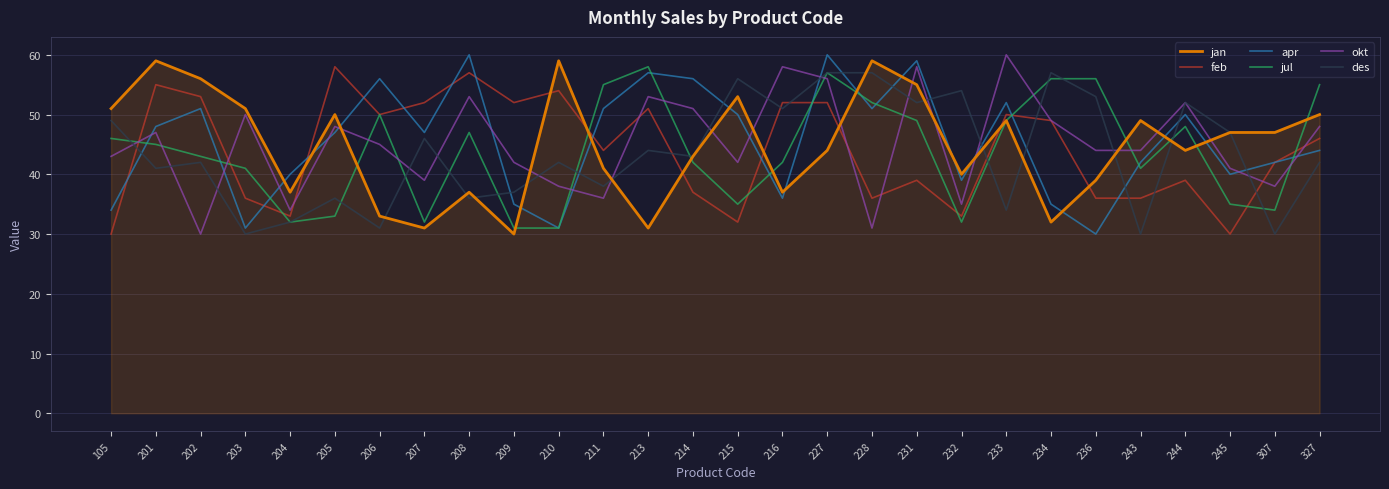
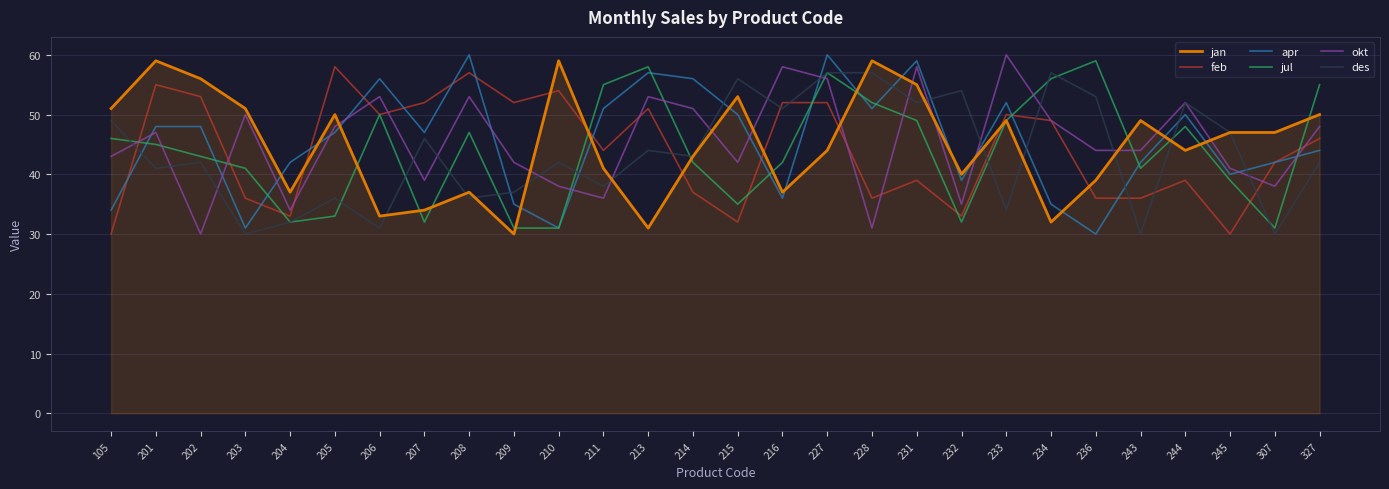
  {
    "jan": {
      "105": 51,
      "201": 59,
      "202": 56,
      "203": 51,
      "204": 37,
      "205": 50,
      "206": 33,
-     "207": 31,
+     "207": 34,
      "208": 37,
      "209": 30,
      "210": 59,
      "211": 41,
      "213": 31,
      "215": 53,
      "216": 37,
      "227": 44,
      "228": 59,
      "231": 55,
      "232": 40,
      "234": 32,
      "236": 39,
      "243": 49,
      "244": 44,
      "307": 47,
      "327": 50
    },
    "feb": {
      "105": 30,
      "201": 55,
      "202": 53,
      "203": 36,
      "204": 33,
      "205": 58,
      "207": 52,
      "208": 57,
      "209": 52,
      "210": 54,
      "211": 44,
      "213": 51,
      "214": 37,
      "215": 32,
      "216": 52,
      "227": 52,
      "228": 36,
      "231": 39,
      "232": 33,
      "233": 50,
      "236": 36,
      "243": 36,
      "244": 39,
      "245": 30,
      "327": 46
    },
    "apr": {
      "105": 34,
      "201": 48,
-     "202": 51,
+     "202": 48,
      "203": 31,
-     "204": 40,
+     "204": 42,
      "205": 47,
      "206": 56,
      "207": 47,
      "208": 60,
      "209": 35,
      "211": 51,
      "213": 57,
      "214": 56,
      "215": 50,
      "216": 36,
      "227": 60,
      "228": 51,
      "231": 59,
      "232": 39,
      "233": 52,
      "234": 35,
      "236": 30,
      "243": 42,
      "244": 50,
      "245": 40,
      "327": 44
    },
    "jul": {
      "105": 46,
      "201": 45,
      "202": 43,
      "203": 41,
      "205": 33,
      "207": 32,
      "208": 47,
      "209": 31,
      "211": 55,
      "213": 58,
      "214": 42,
      "215": 35,
      "216": 42,
      "228": 52,
      "231": 49,
      "232": 32,
      "234": 56,
-     "236": 56,
+     "236": 59,
      "243": 41,
      "244": 48,
-     "245": 35,
-     "307": 34,
+     "245": 39,
+     "307": 31,
      "327": 55
    },
    "okt": {
      "105": 43,
      "201": 47,
      "202": 30,
      "203": 50,
      "204": 34,
      "205": 48,
-     "206": 45,
+     "206": 53,
      "207": 39,
      "208": 53,
      "209": 42,
      "210": 38,
      "211": 36,
      "213": 53,
      "214": 51,
      "215": 42,
      "216": 58,
      "227": 56,
      "228": 31,
      "231": 58,
      "232": 35,
      "233": 60,
      "236": 44,
      "243": 44,
      "245": 41,
      "307": 38,
      "327": 48
    },
    "des": {
      "105": 49,
      "201": 41,
      "202": 42,
      "203": 30,
      "205": 36,
      "206": 31,
      "207": 46,
      "208": 36,
      "209": 37,
      "210": 42,
      "211": 38,
      "213": 44,
      "215": 56,
      "216": 51,
      "228": 57,
      "231": 52,
      "232": 54,
      "233": 34,
      "234": 57,
      "236": 53,
      "243": 30,
      "307": 30,
      "327": 42
    }
  }
